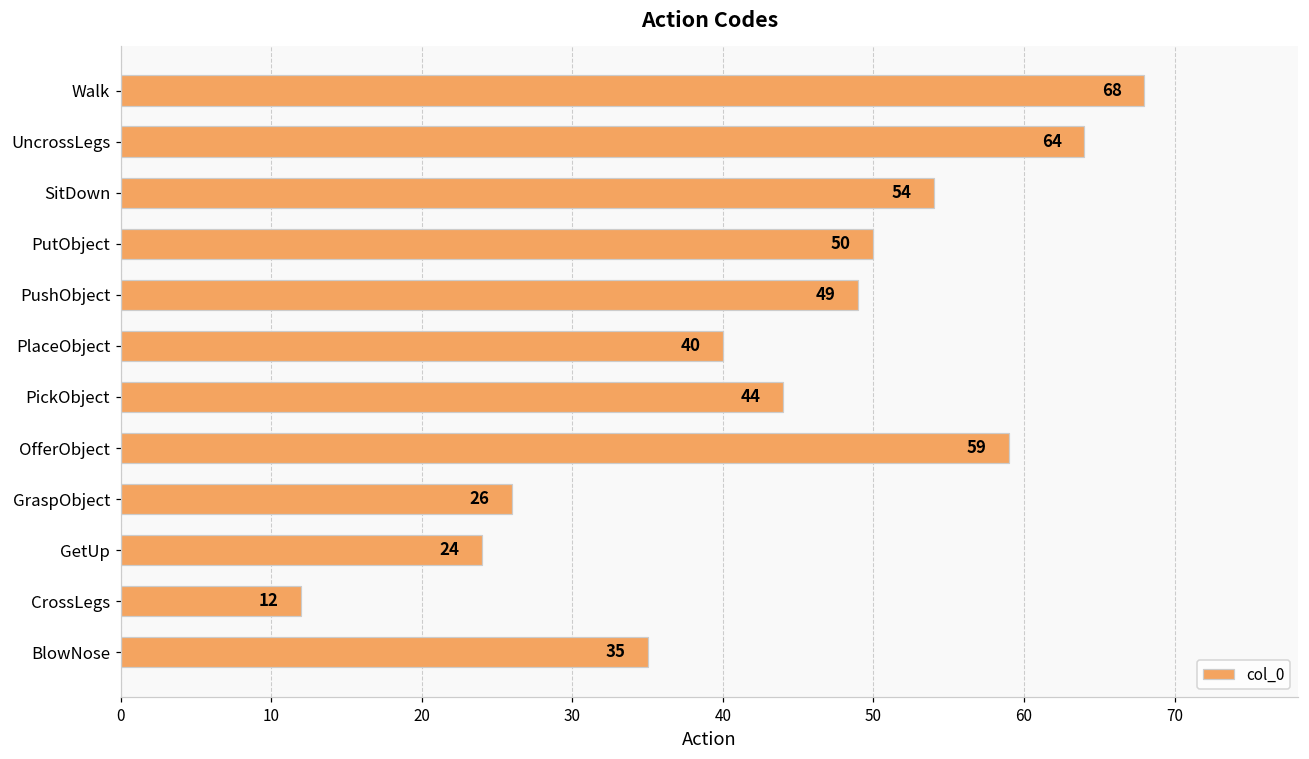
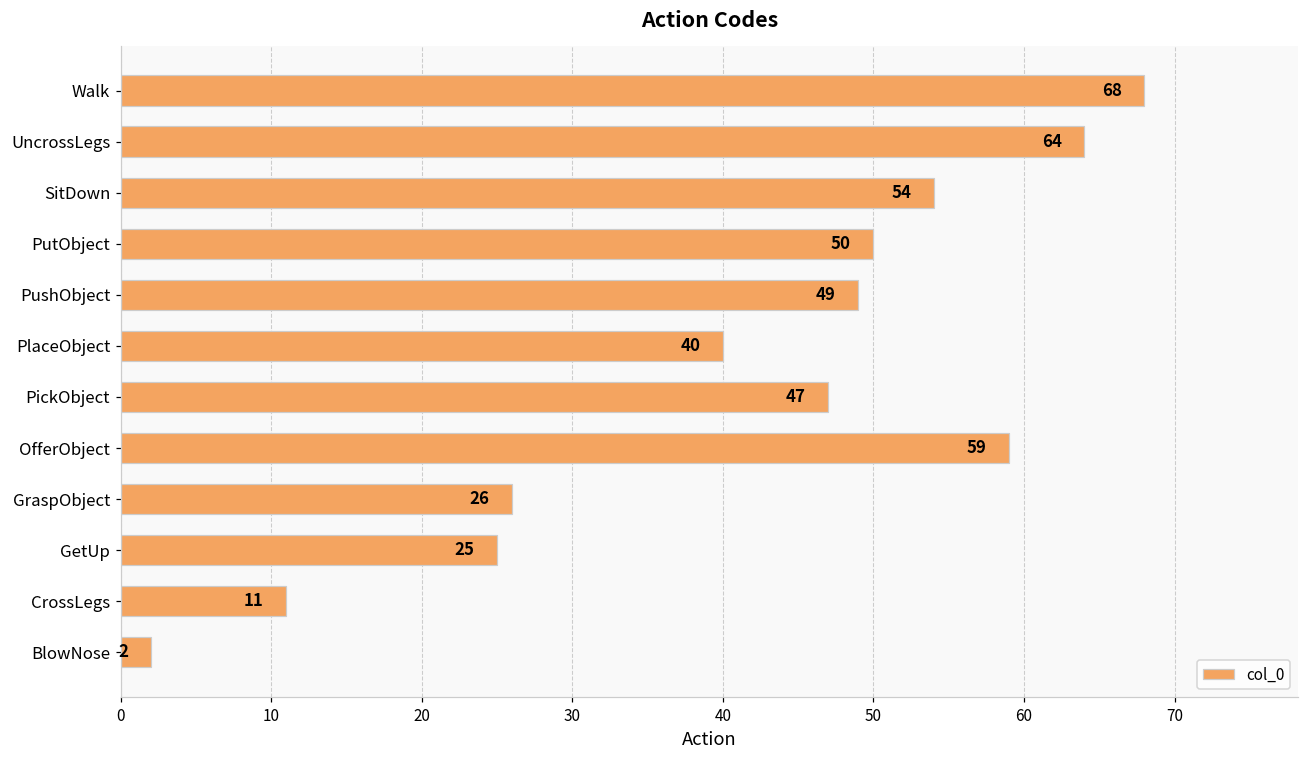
  {
    "Walk": 68,
    "UncrossLegs": 64,
    "SitDown": 54,
    "PutObject": 50,
    "PushObject": 49,
    "PlaceObject": 40,
-   "PickObject": 44,
+   "PickObject": 47,
    "OfferObject": 59,
    "GraspObject": 26,
-   "GetUp": 24,
-   "CrossLegs": 12,
-   "BlowNose": 35
+   "GetUp": 25,
+   "CrossLegs": 11,
+   "BlowNose": 2
  }
